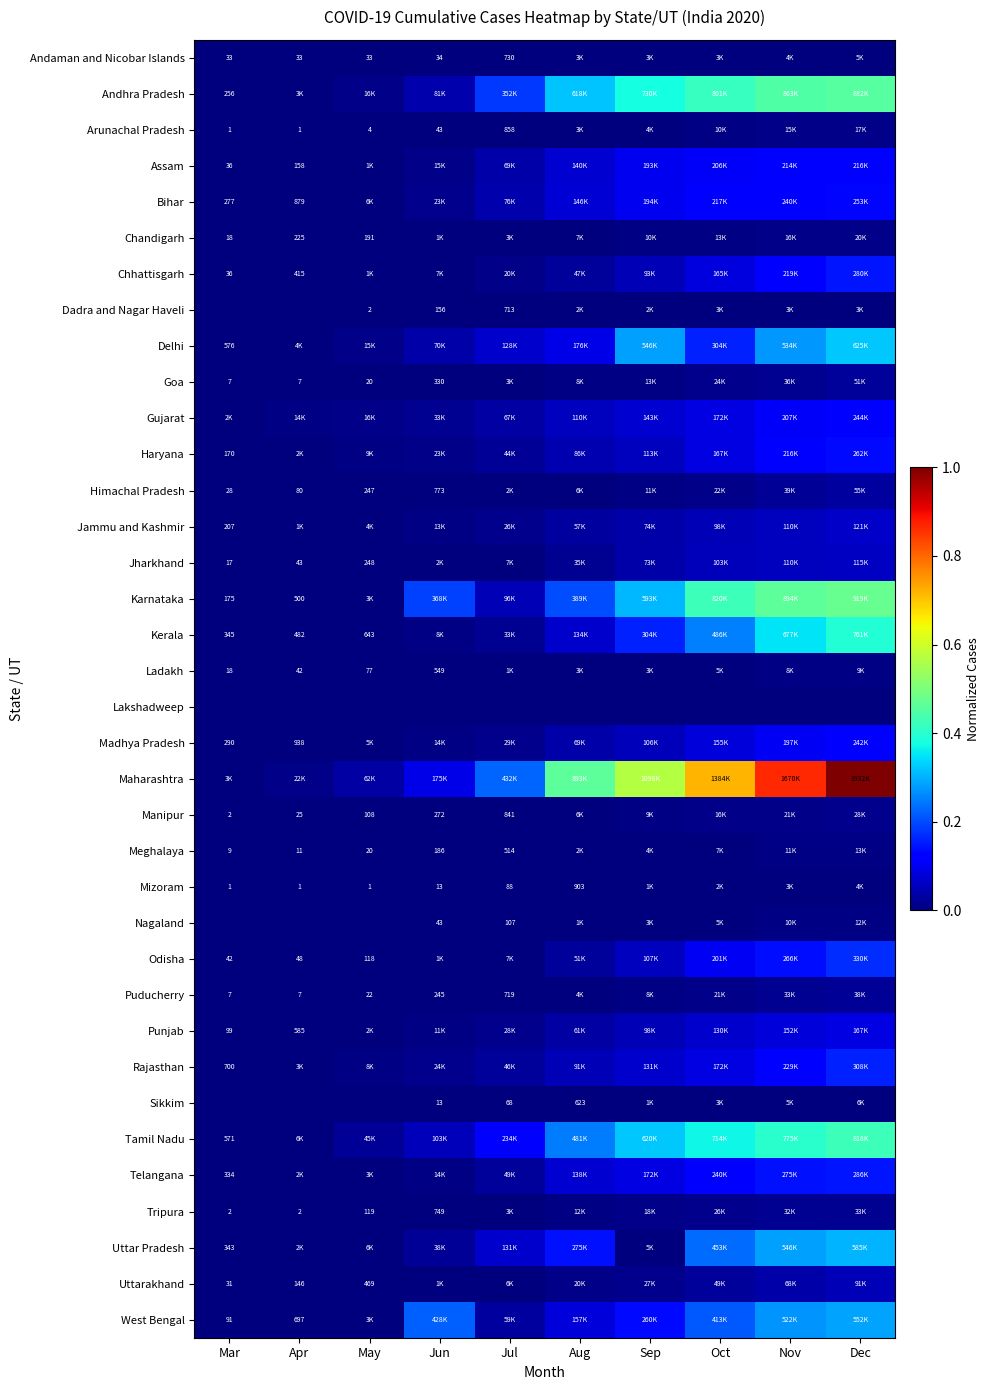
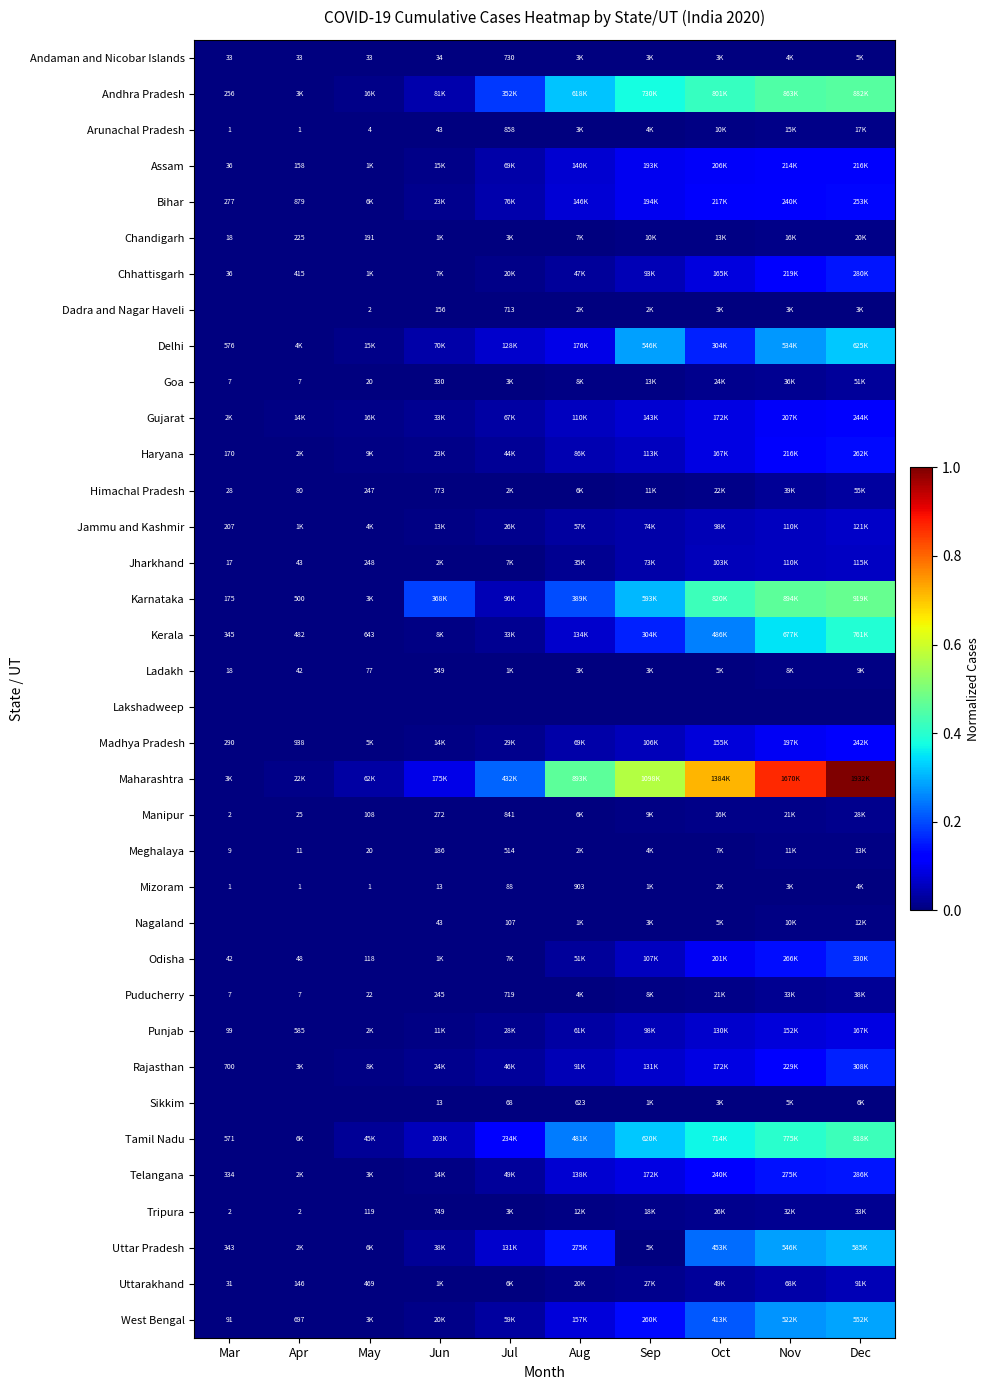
  {
    "West Bengal": {
      "Mar": "91",
      "Apr": "697",
      "May": "3K",
-     "Jun": "428K",
+     "Jun": "20K",
      "Jul": "59K",
      "Aug": "157K",
      "Sep": "260K",
      "Oct": "413K",
      "Nov": "522K",
      "Dec": "552K"
    }
  }
